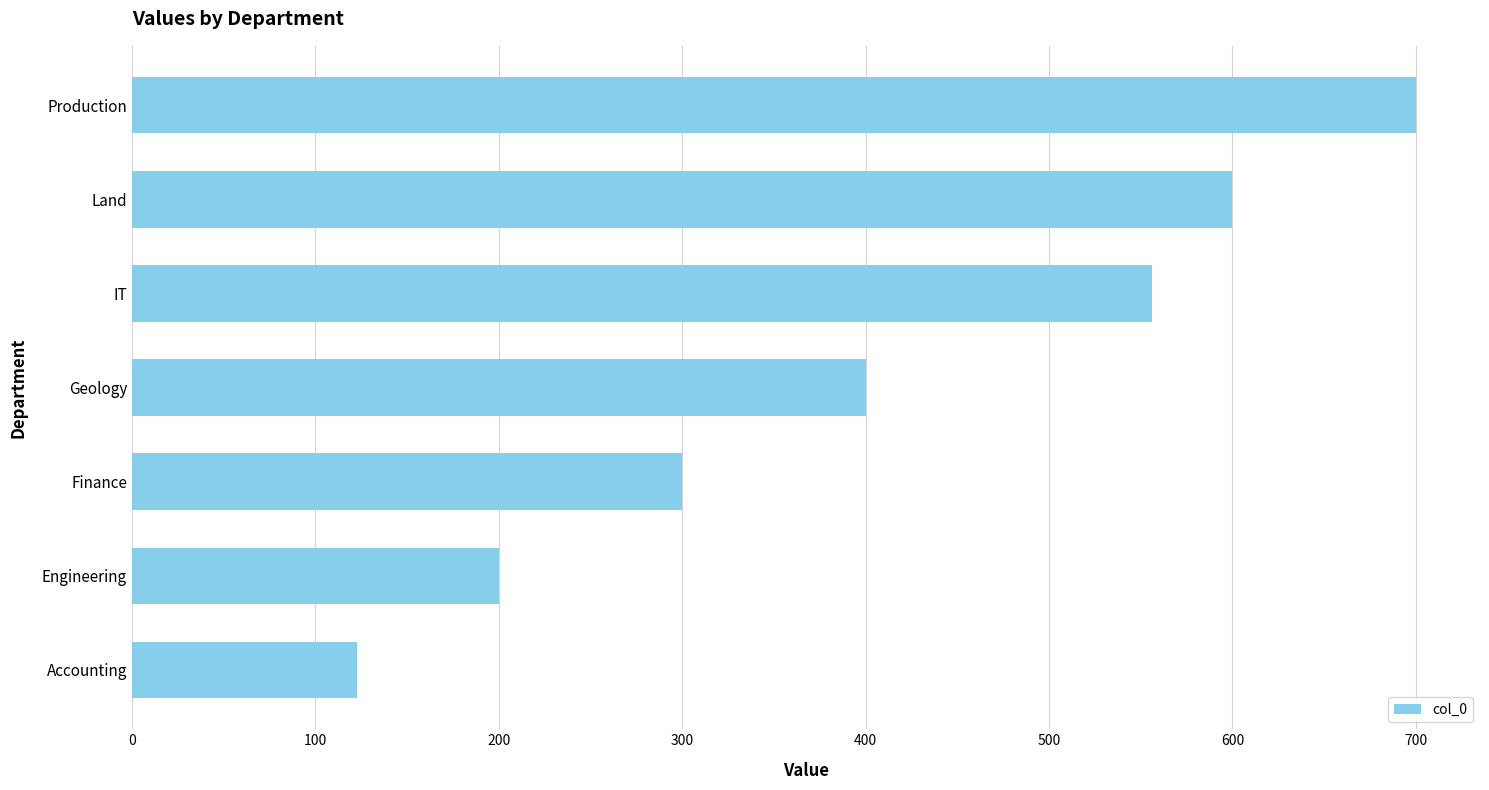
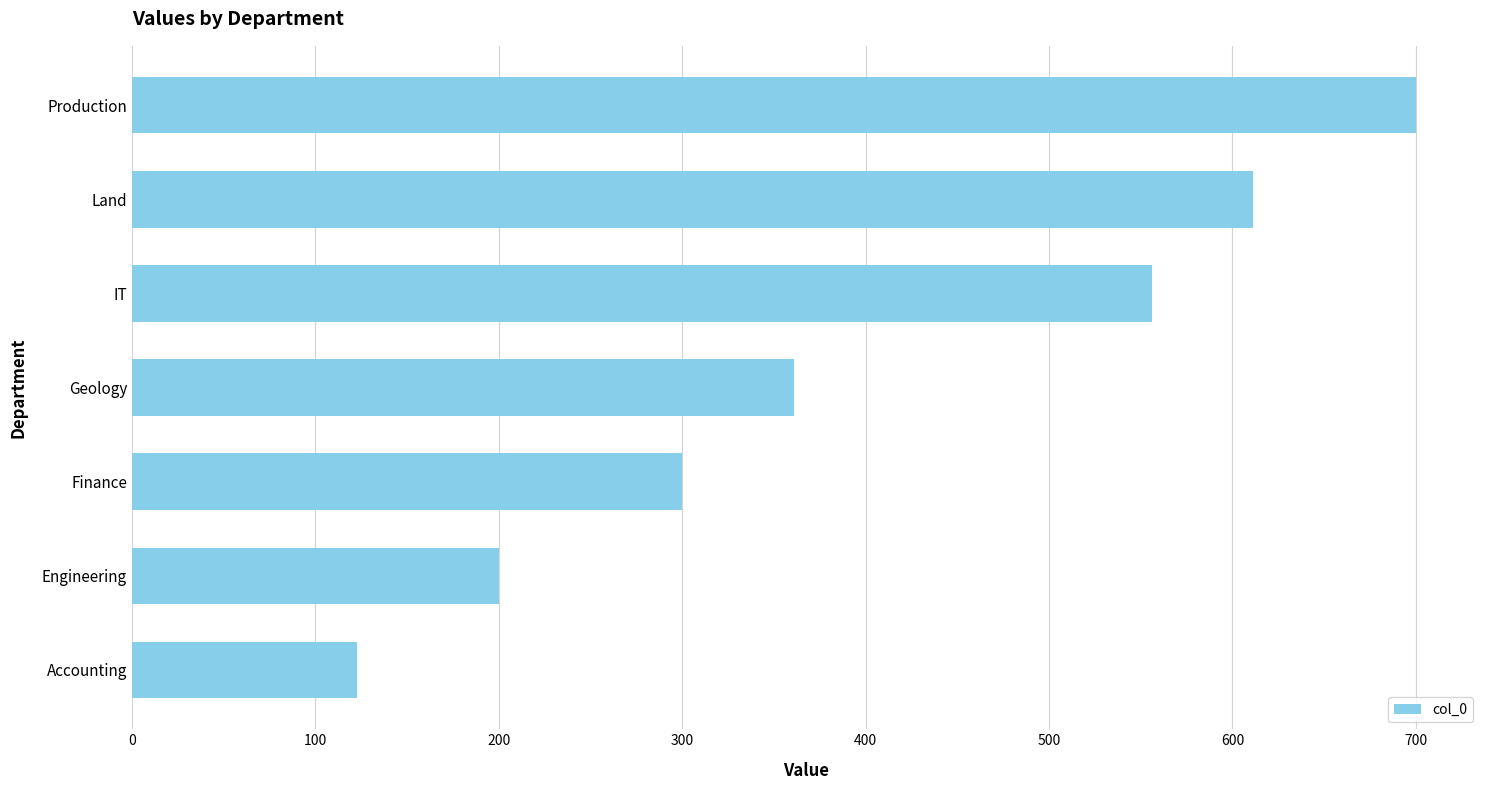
  {
    "Production": 700,
-   "Land": 600,
+   "Land": 611,
    "IT": 556,
-   "Geology": 400,
+   "Geology": 361,
    "Finance": 300,
    "Engineering": 200,
    "Accounting": 123
  }
